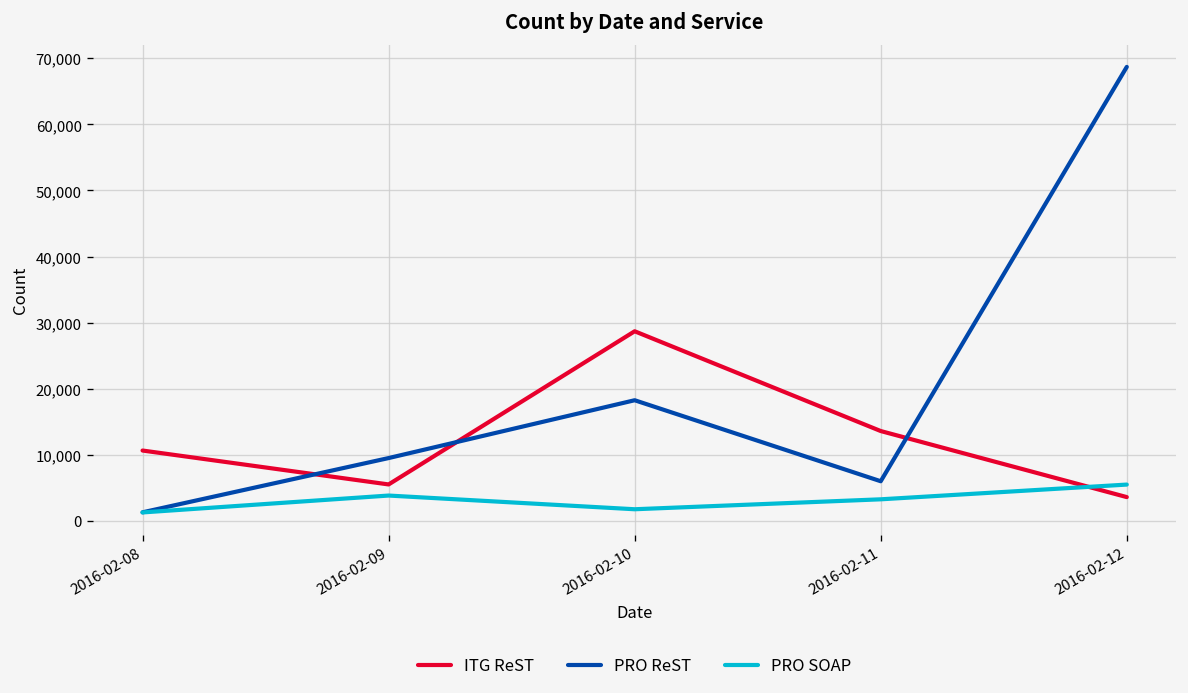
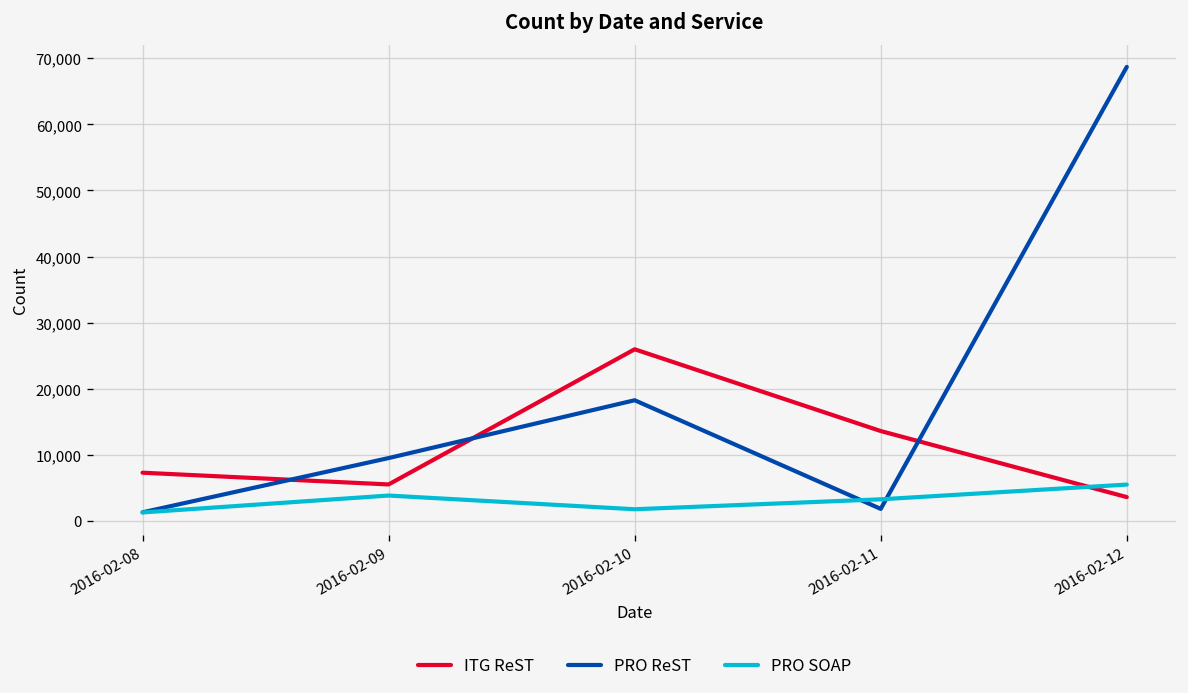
  {
    "ITG ReST": {
-     "2016-02-08": "11,000",
+     "2016-02-08": "7,000",
      "2016-02-09": "5,000",
-     "2016-02-10": "29,000",
+     "2016-02-10": "26,000",
      "2016-02-11": "14,000",
      "2016-02-12": "4,000"
    },
    "PRO ReST": {
      "2016-02-09": "9,000",
      "2016-02-10": "18,000",
-     "2016-02-11": "6,000",
+     "2016-02-11": "2,000",
      "2016-02-12": "69,000"
    },
    "PRO SOAP": {
      "2016-02-09": "4,000",
      "2016-02-10": "2,000",
      "2016-02-11": "3,000",
      "2016-02-12": "5,000"
    }
  }
